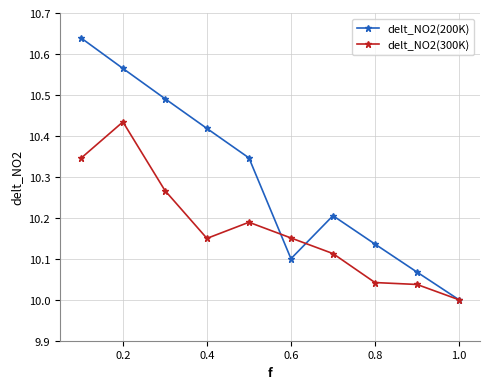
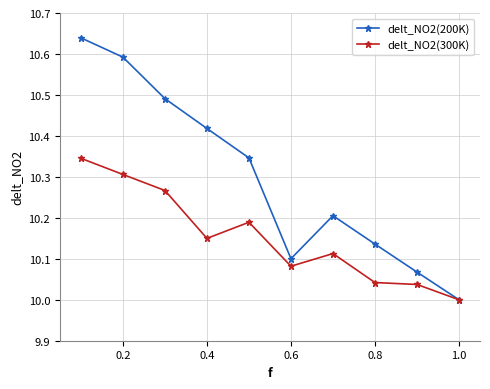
  {
    "delt_NO2(200K)": {
-     "0.2": 10.56,
+     "0.2": 10.59,
      "0.4": 10.42,
      "0.6": 10.10,
      "0.8": 10.14
    },
    "delt_NO2(300K)": {
-     "0.2": 10.43,
+     "0.2": 10.31,
      "0.4": 10.15,
-     "0.6": 10.15,
+     "0.6": 10.08,
      "0.8": 10.04
    }
  }
